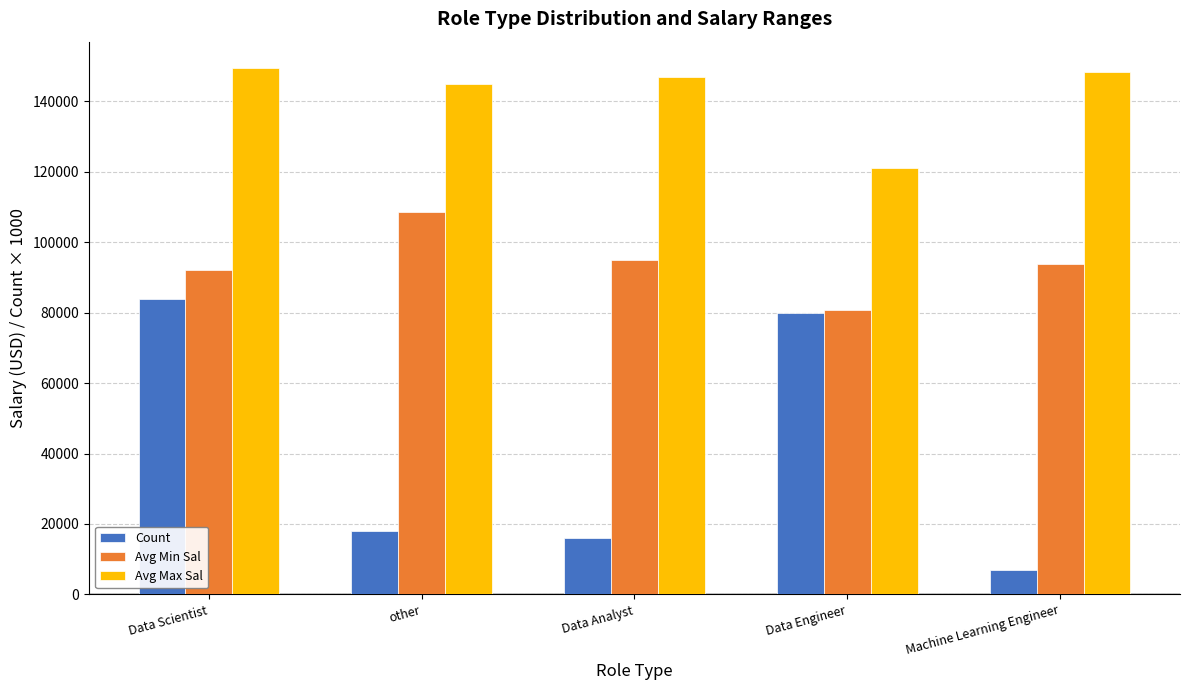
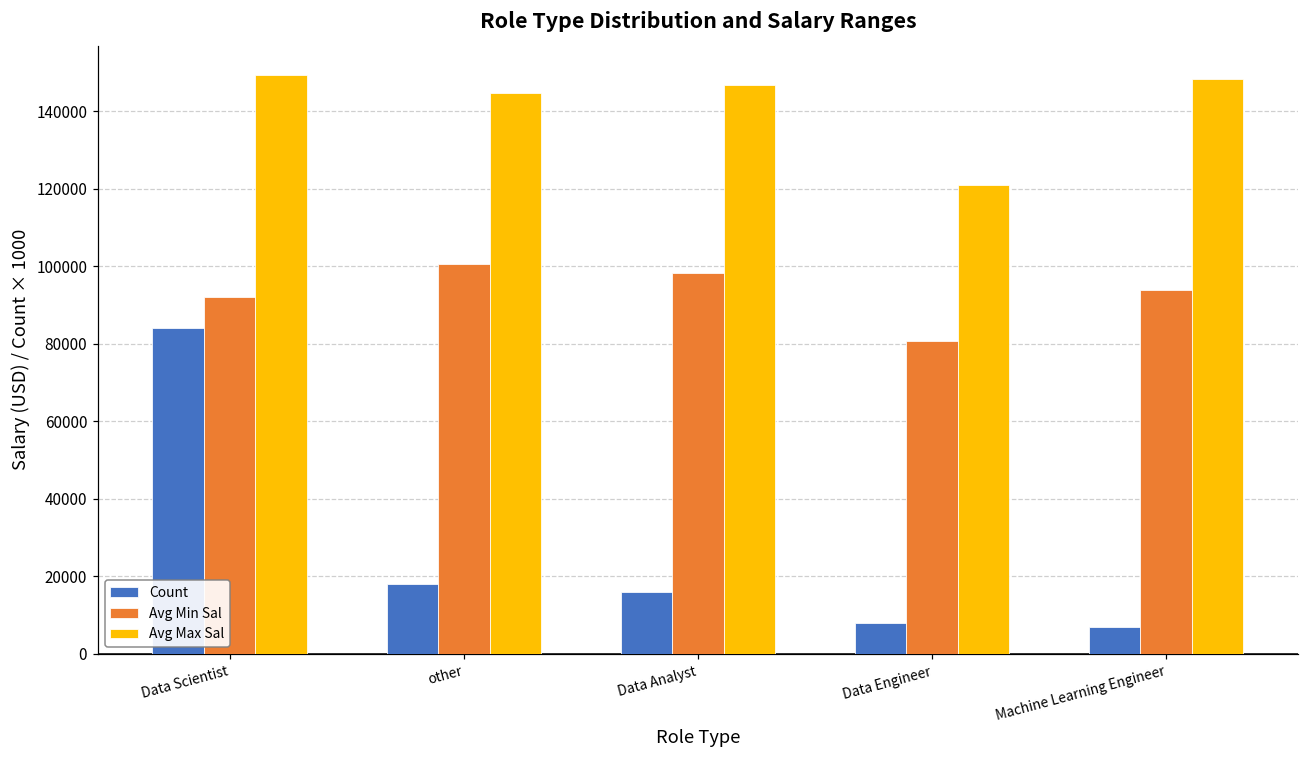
  {
    "Count": {
      "Data Scientist": 84000,
      "other": 18000,
      "Data Analyst": 16000,
-     "Data Engineer": 80000,
+     "Data Engineer": 8000,
      "Machine Learning Engineer": 7000
    },
    "Avg Min Sal": {
      "Data Scientist": 92000,
-     "other": 108000,
-     "Data Analyst": 95000,
+     "other": 101000,
+     "Data Analyst": 98000,
      "Data Engineer": 81000,
      "Machine Learning Engineer": 94000
    },
    "Avg Max Sal": {
      "Data Scientist": 149000,
      "other": 145000,
      "Data Analyst": 147000,
      "Data Engineer": 121000,
      "Machine Learning Engineer": 148000
    }
  }
